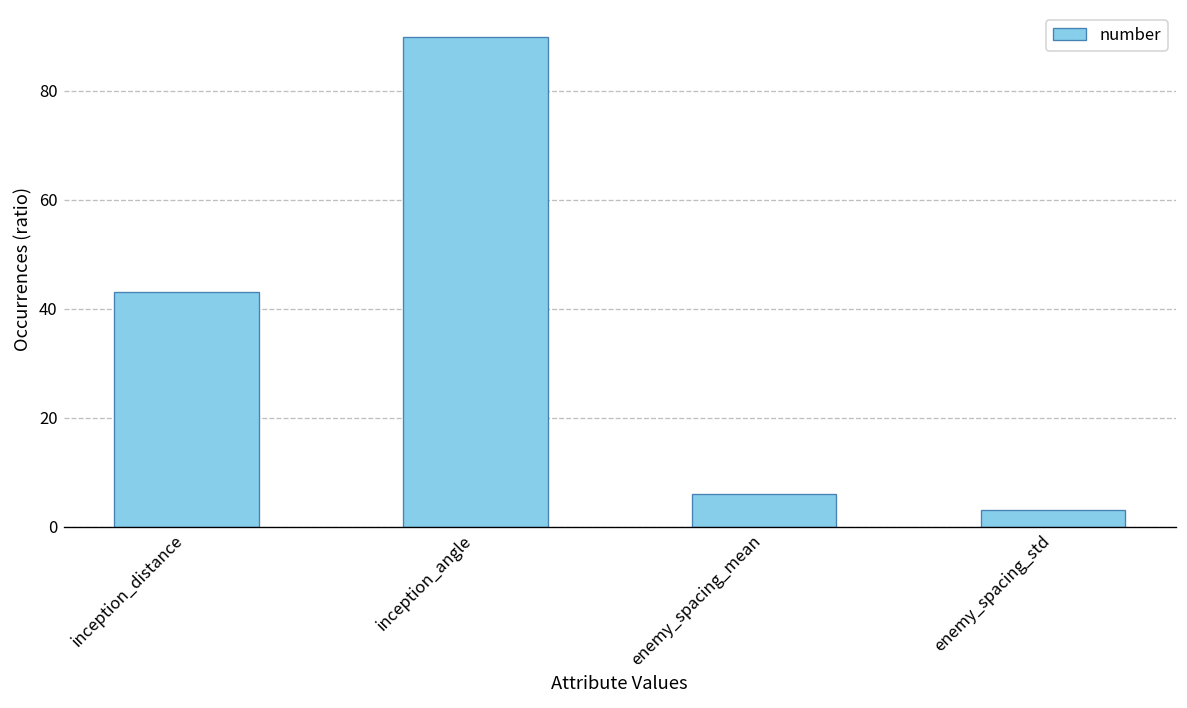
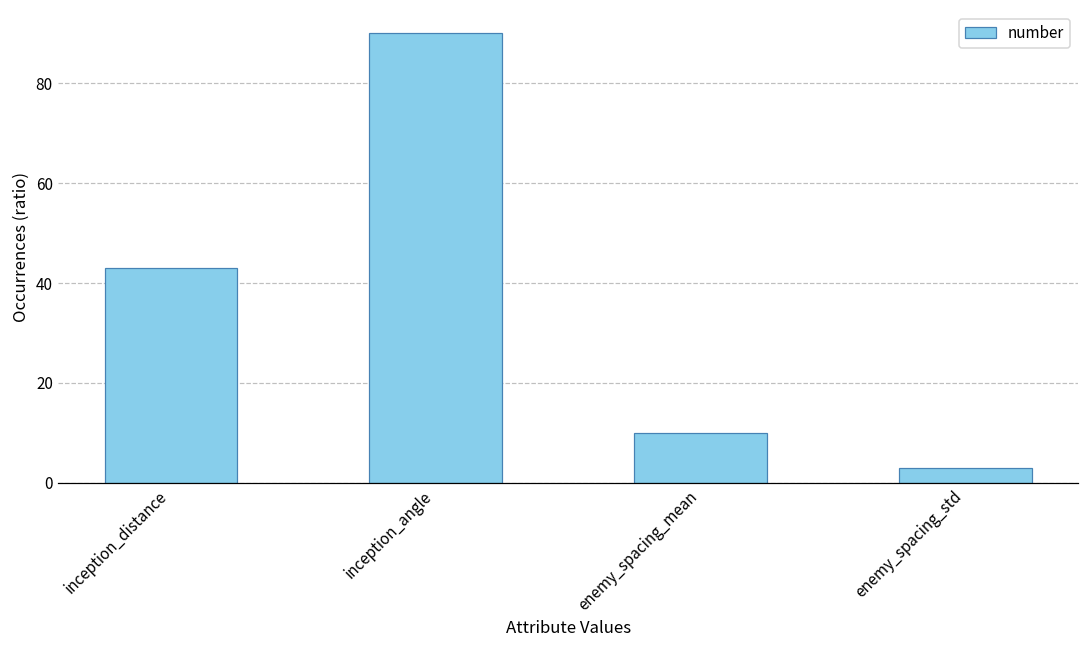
  {
    "inception_distance": 43,
    "inception_angle": 90,
-   "enemy_spacing_mean": 6,
+   "enemy_spacing_mean": 10,
    "enemy_spacing_std": 3
  }
